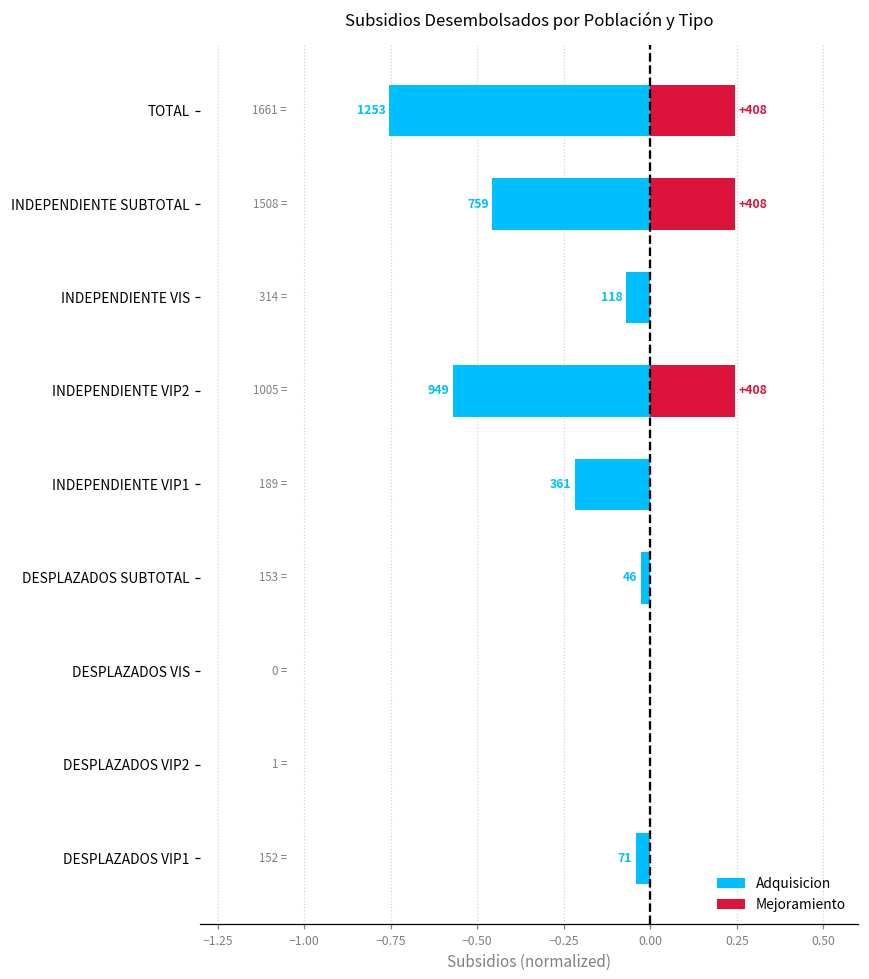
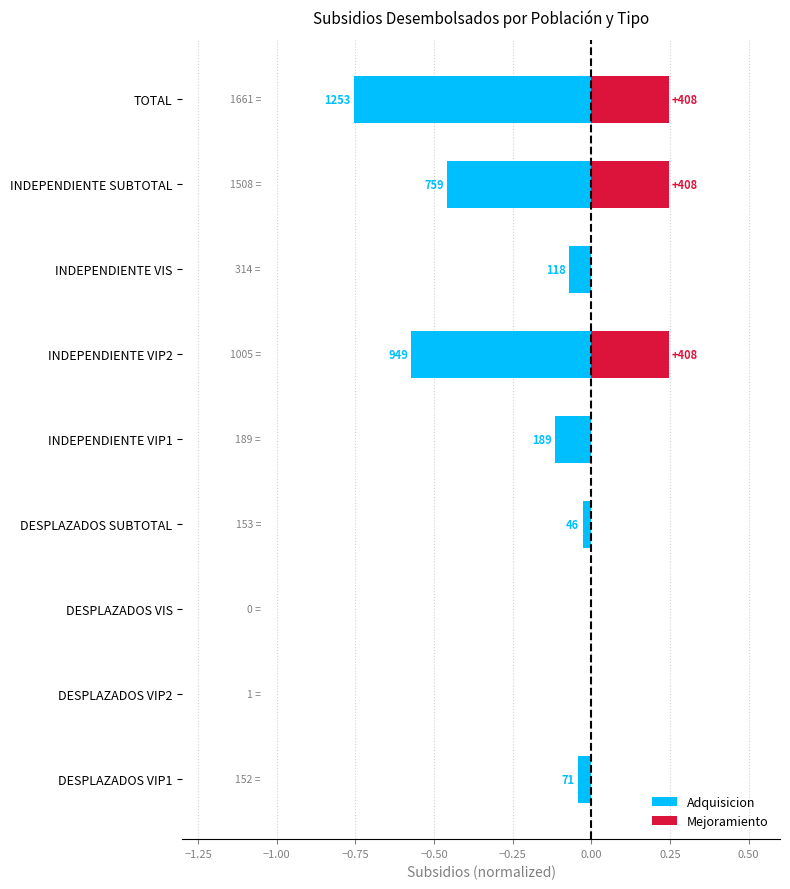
  {
    "Adquisicion": {
-     "INDEPENDIENTE VIP1": 361
+     "INDEPENDIENTE VIP1": 189
    },
    "Mejoramiento": {
      "INDEPENDIENTE VIS": 0.00,
      "INDEPENDIENTE VIP1": 0.00,
      "DESPLAZADOS SUBTOTAL": 0.00,
      "DESPLAZADOS VIS": 0.00,
      "DESPLAZADOS VIP2": 0.00,
      "DESPLAZADOS VIP1": 0.00
    }
  }
